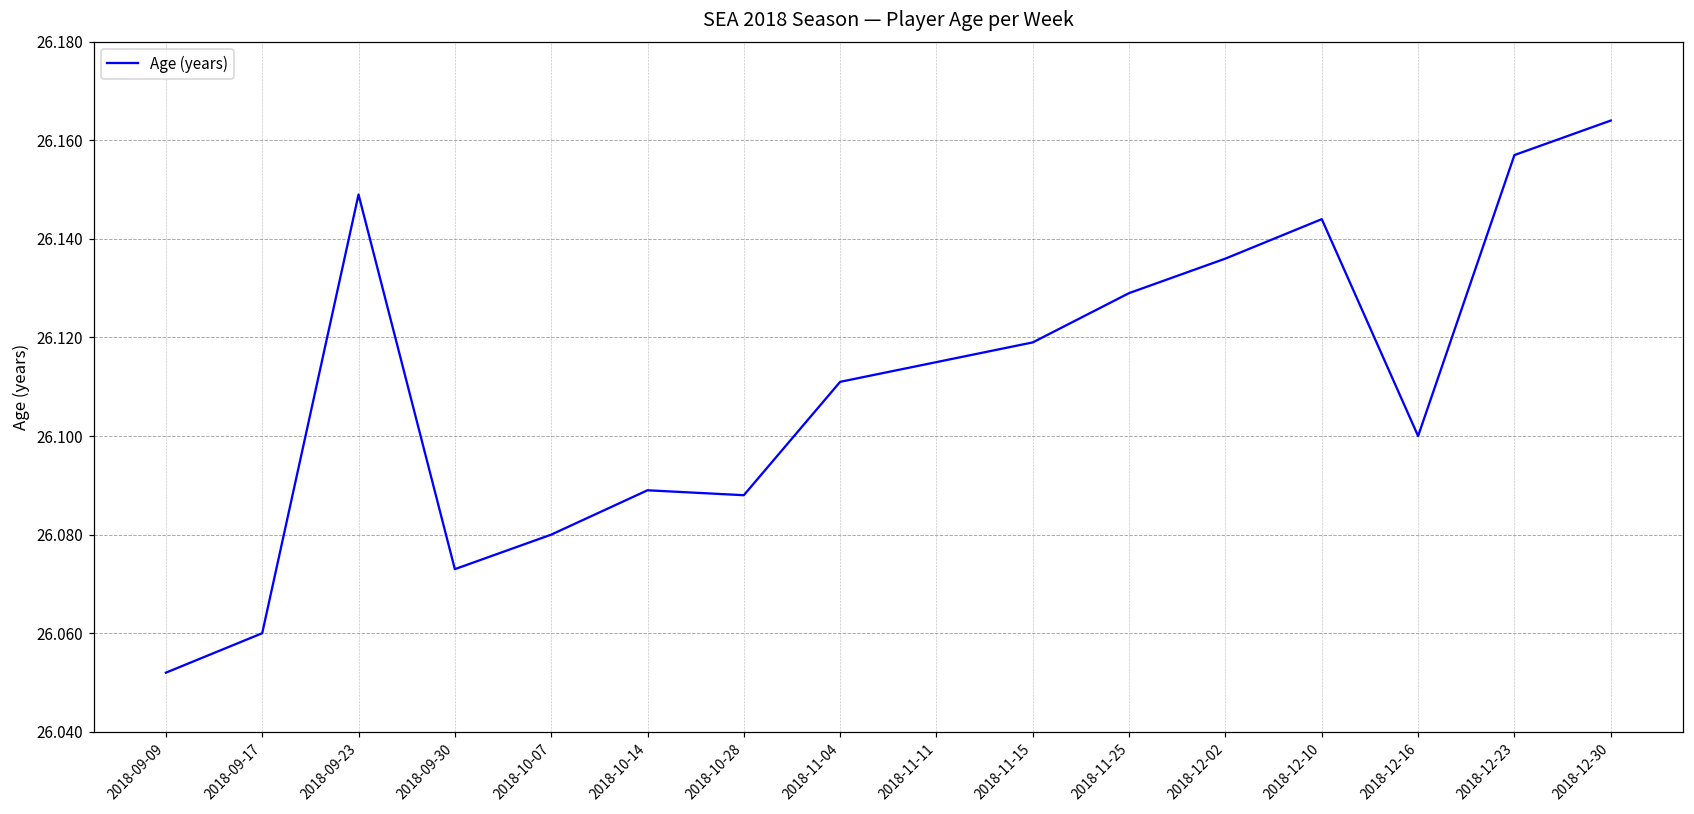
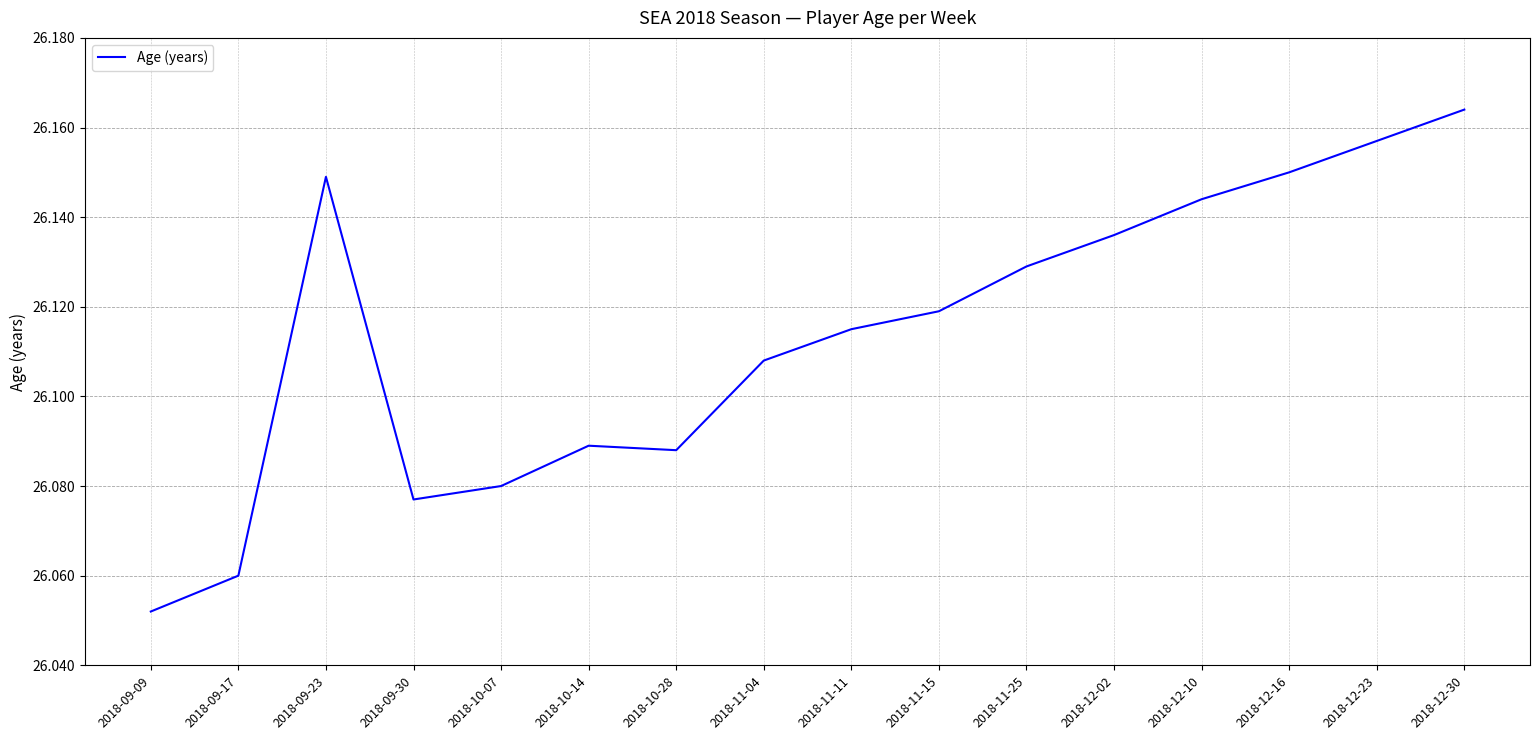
  {
    "2018-09-09": 26.052,
    "2018-09-17": 26.060,
    "2018-09-23": 26.149,
-   "2018-09-30": 26.073,
+   "2018-09-30": 26.077,
    "2018-10-07": 26.080,
    "2018-10-14": 26.089,
    "2018-10-28": 26.088,
-   "2018-11-04": 26.111,
+   "2018-11-04": 26.108,
    "2018-11-11": 26.115,
    "2018-11-15": 26.119,
    "2018-11-25": 26.129,
    "2018-12-02": 26.136,
    "2018-12-10": 26.144,
-   "2018-12-16": 26.10,
+   "2018-12-16": 26.15,
    "2018-12-23": 26.157,
    "2018-12-30": 26.164
  }
